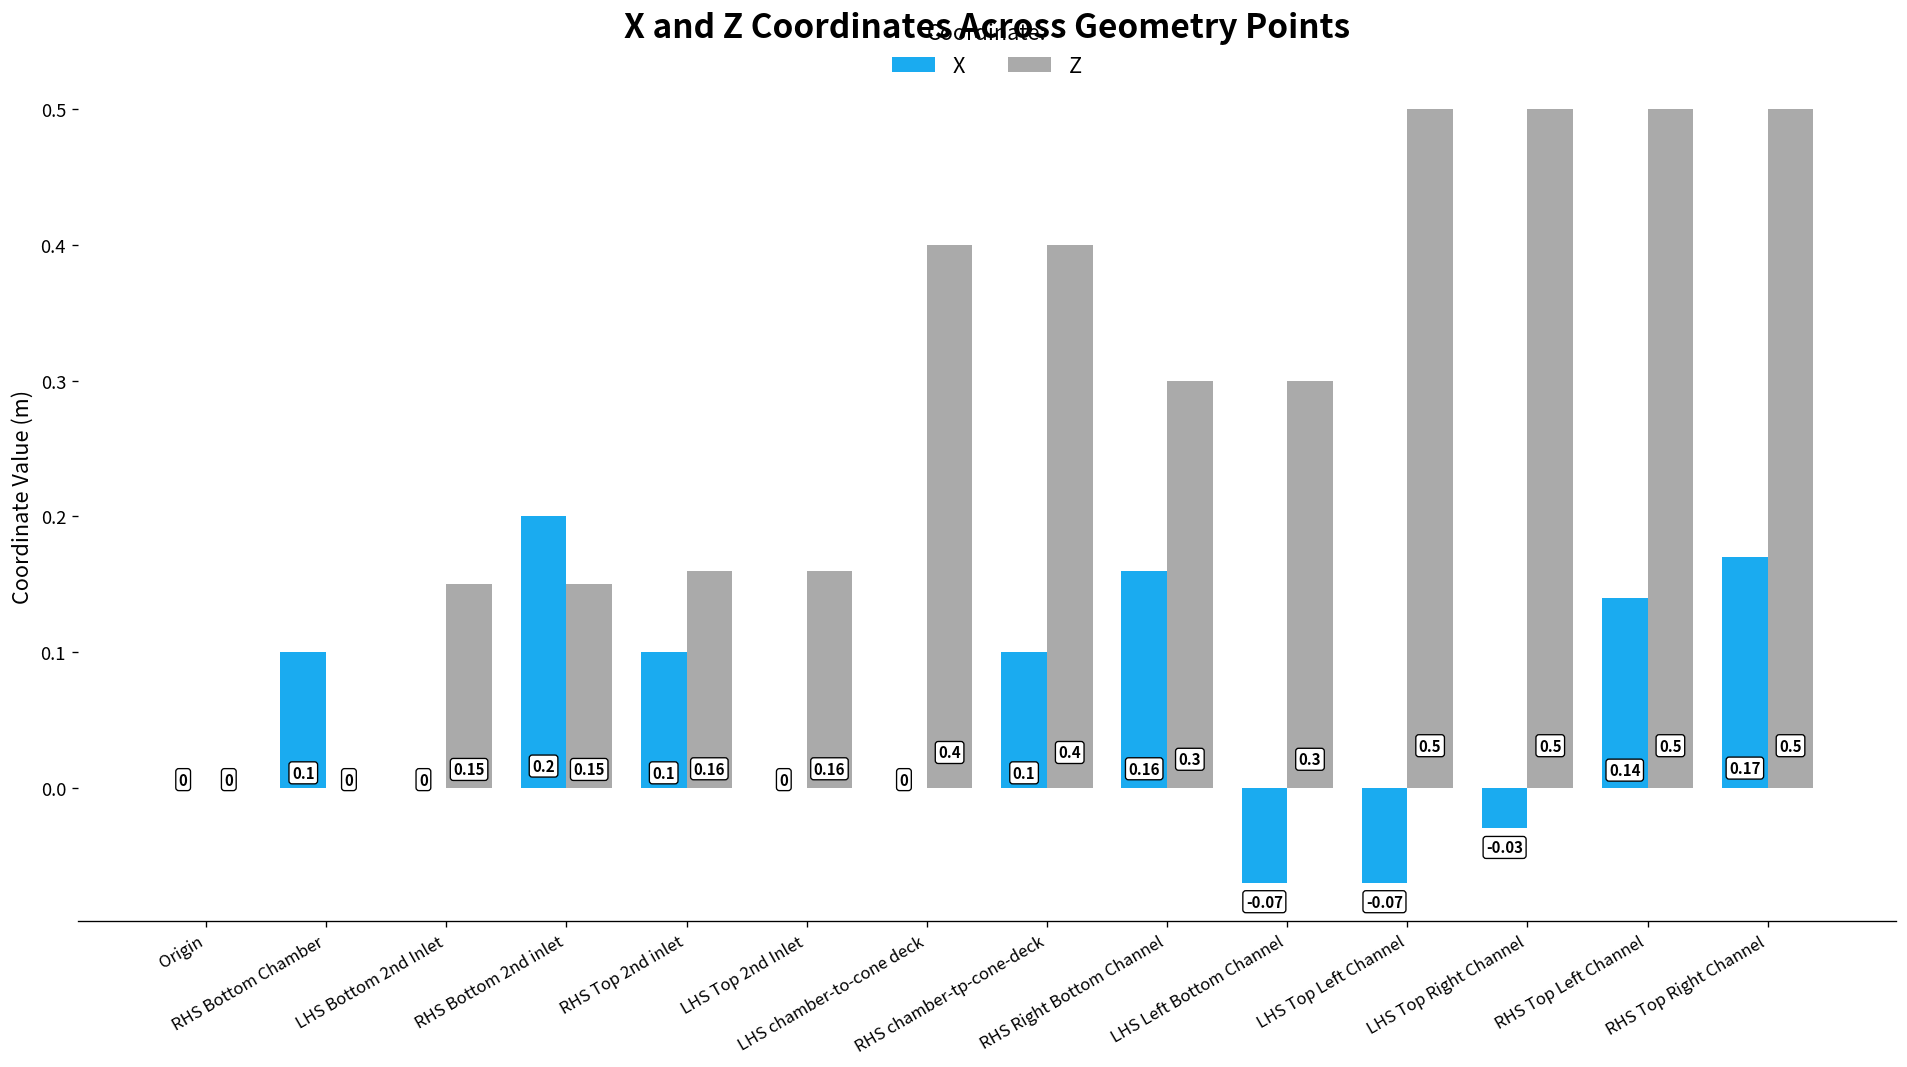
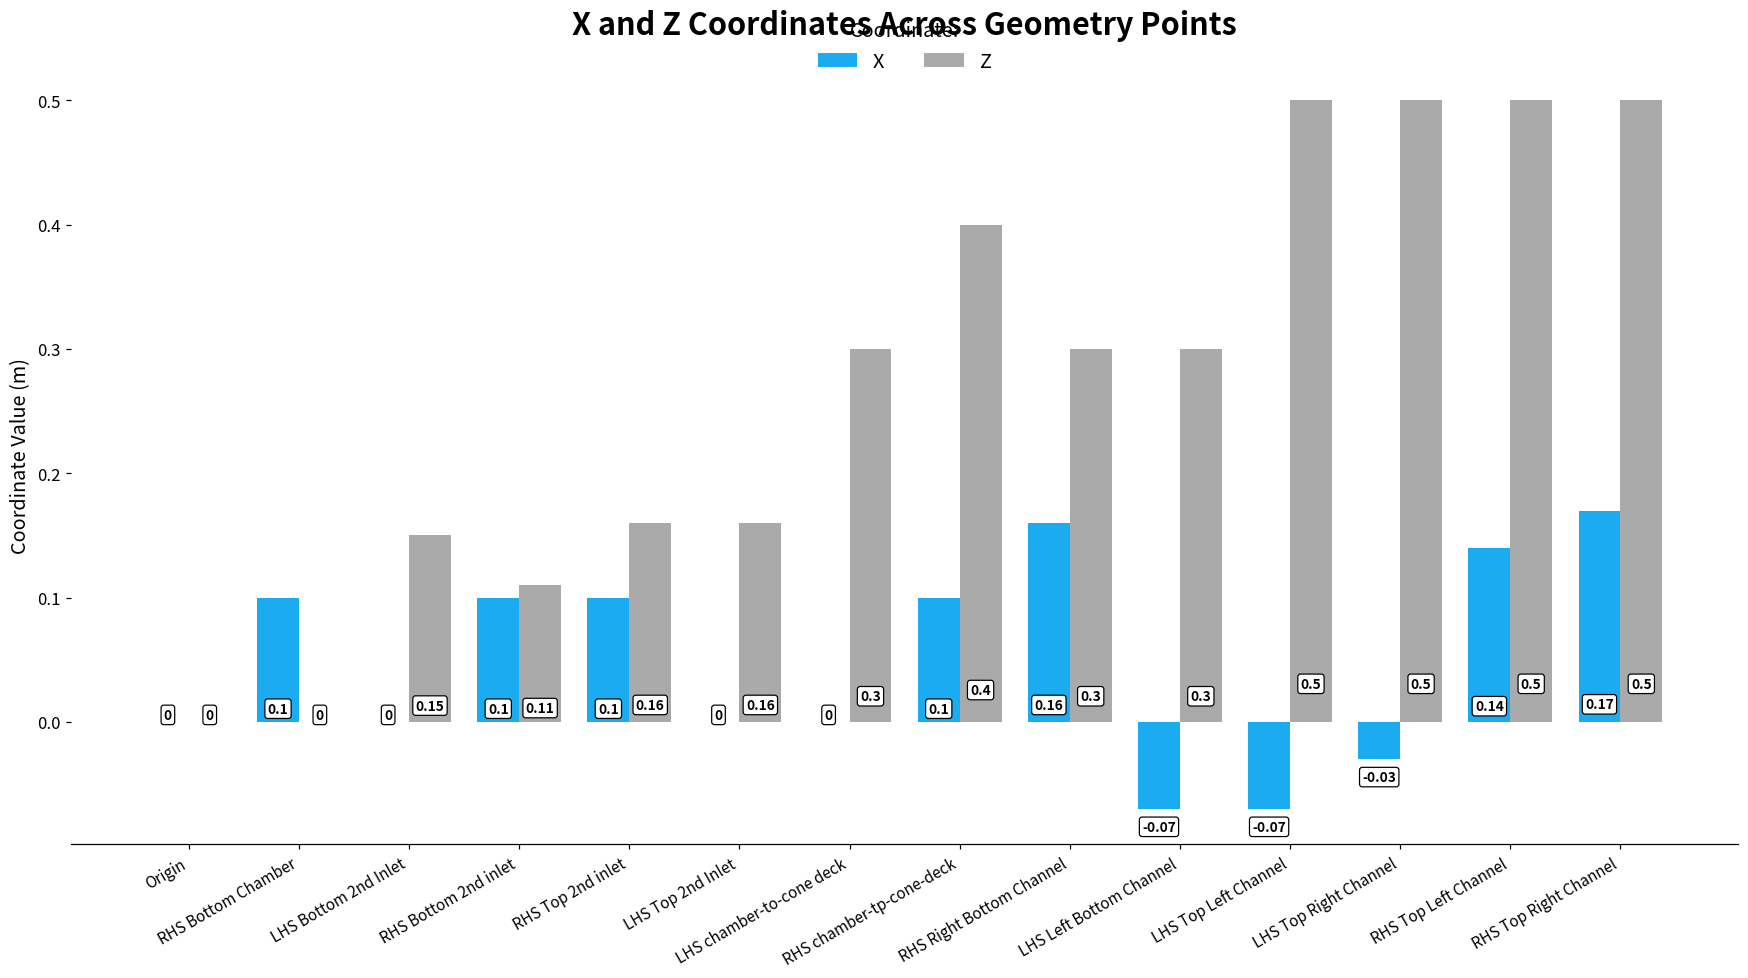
  {
    "X": {
-     "RHS Bottom 2nd inlet": 0.2
+     "RHS Bottom 2nd inlet": 0.1
    },
    "Z": {
-     "RHS Bottom 2nd inlet": 0.15,
-     "LHS chamber-to-cone deck": 0.4
+     "RHS Bottom 2nd inlet": 0.11,
+     "LHS chamber-to-cone deck": 0.3
    }
  }
